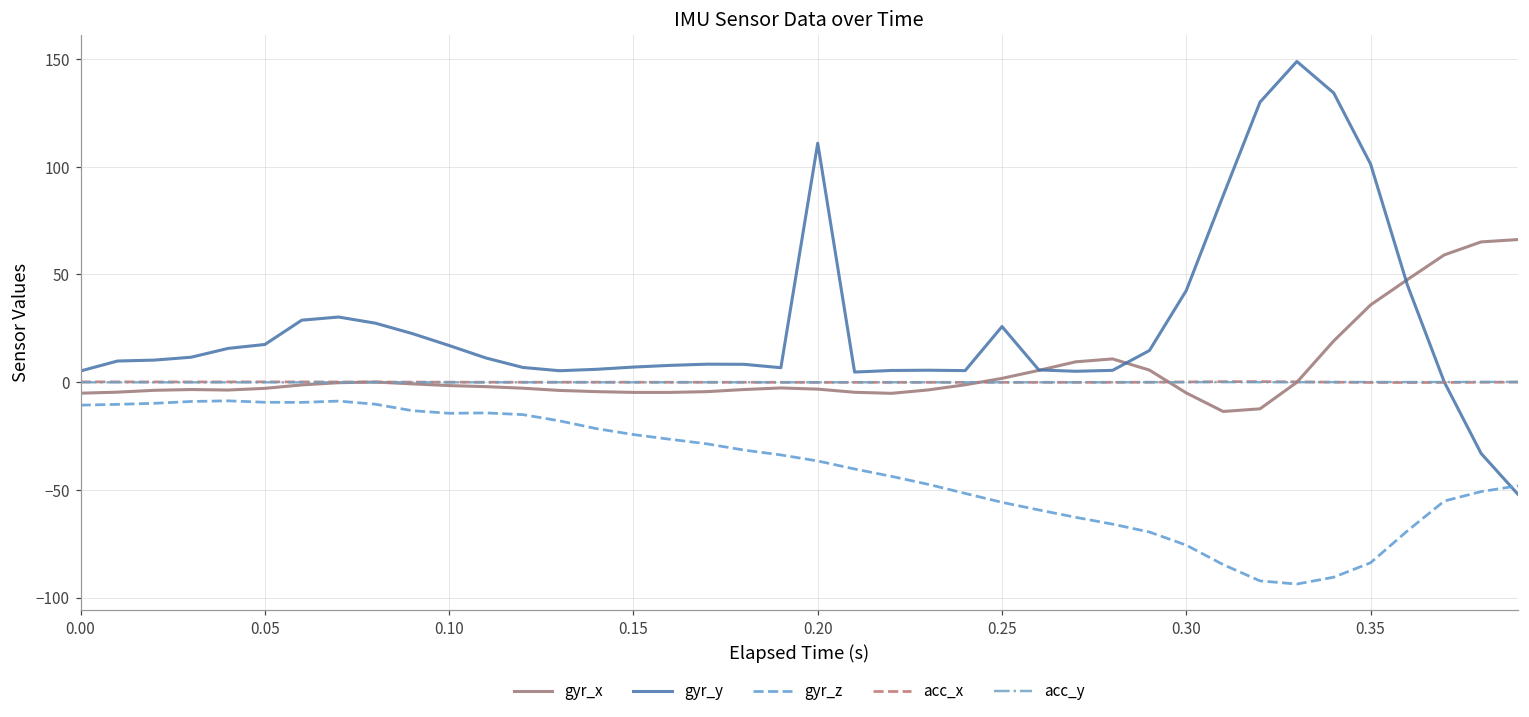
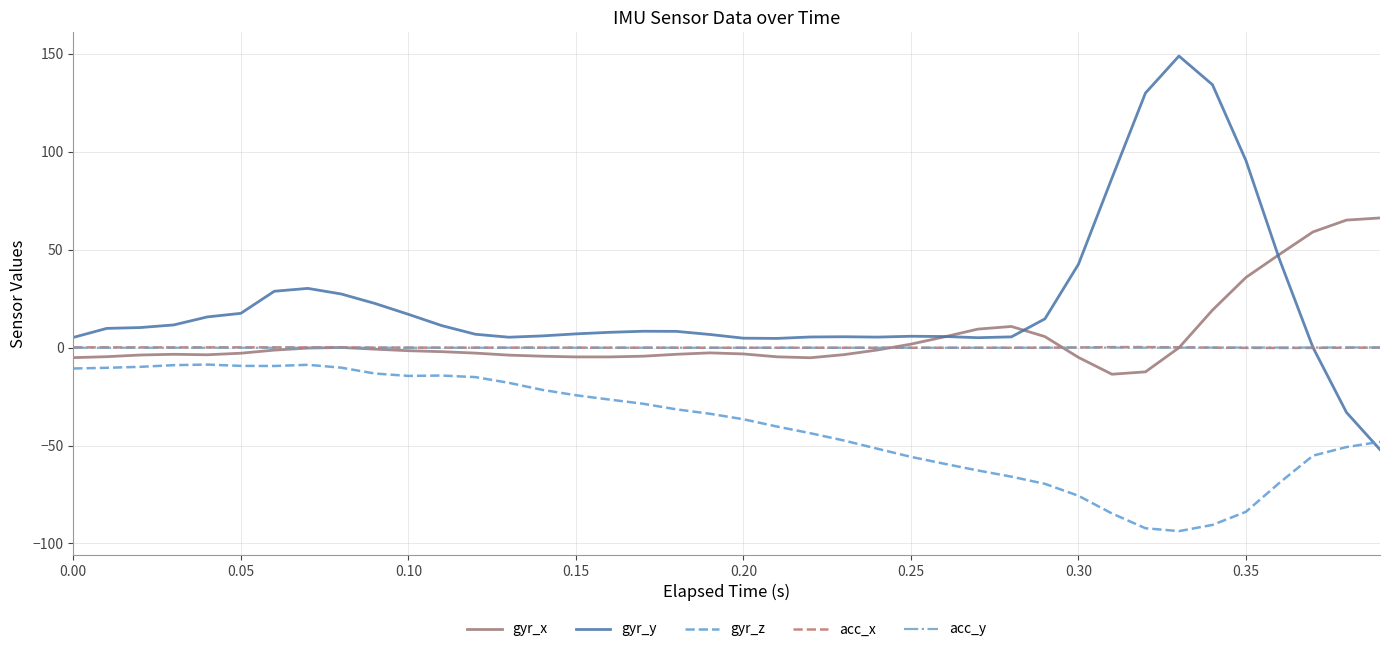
  {
    "gyr_y": {
      "0.00": 5,
      "0.05": 18,
      "0.10": 17,
      "0.15": 7,
-     "0.20": 111,
-     "0.25": 26,
+     "0.20": 5,
+     "0.25": 6,
      "0.30": 43,
-     "0.35": 101
+     "0.35": 95
    }
  }
